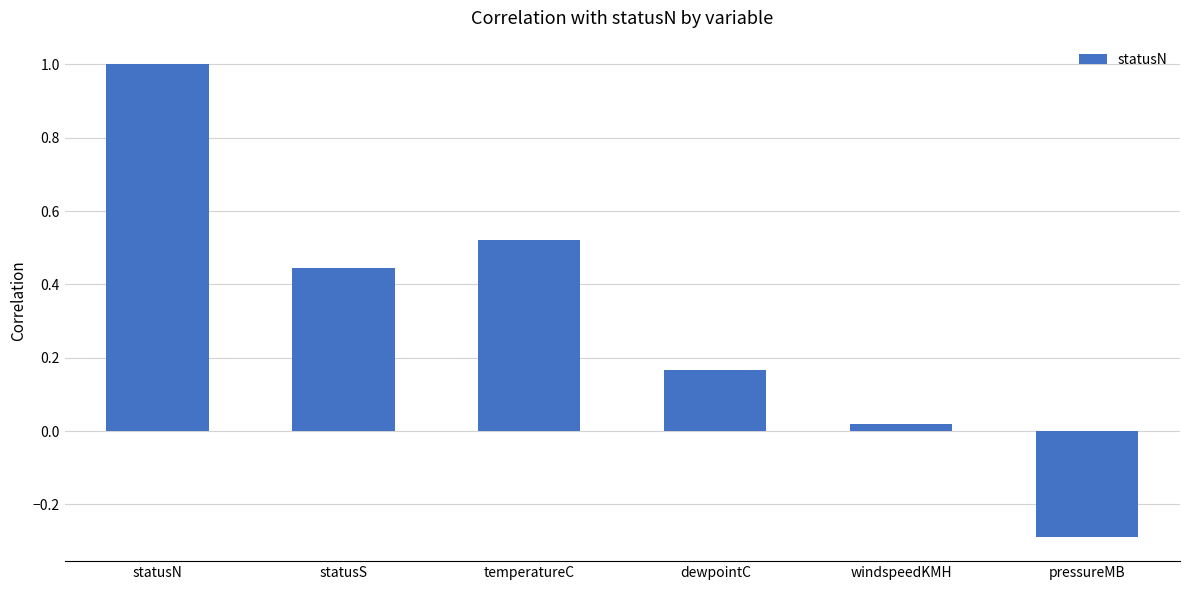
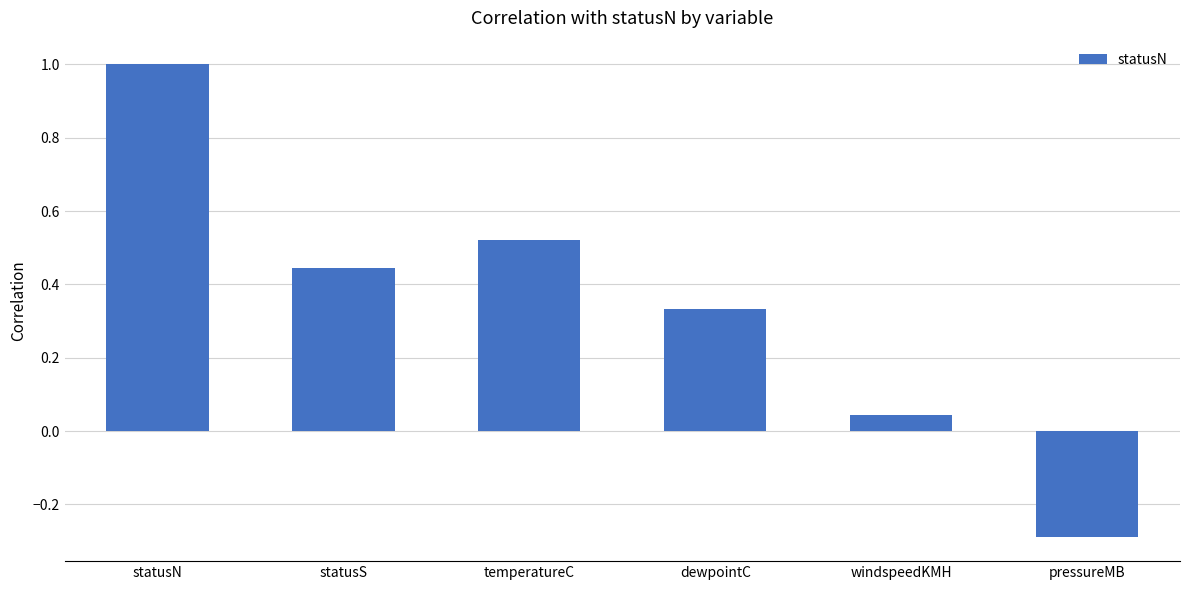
  {
    "statusN": 1.00,
    "statusS": 0.45,
    "temperatureC": 0.52,
-   "dewpointC": 0.17,
-   "windspeedKMH": 0.02,
+   "dewpointC": 0.33,
+   "windspeedKMH": 0.04,
    "pressureMB": -0.29
  }
